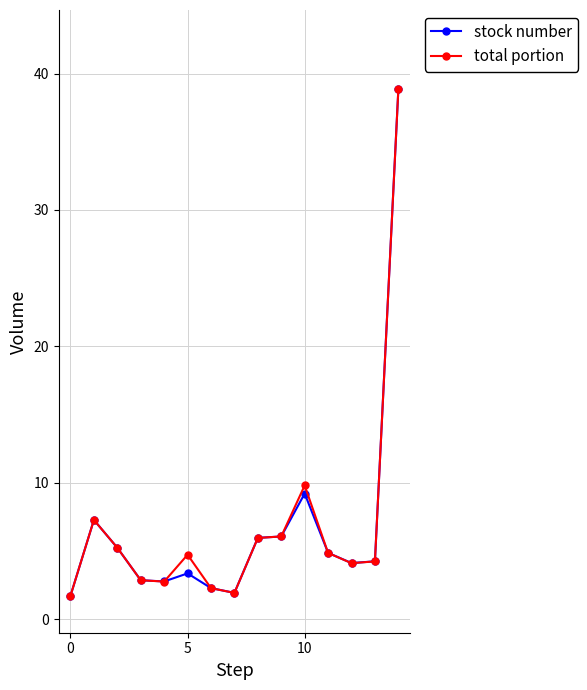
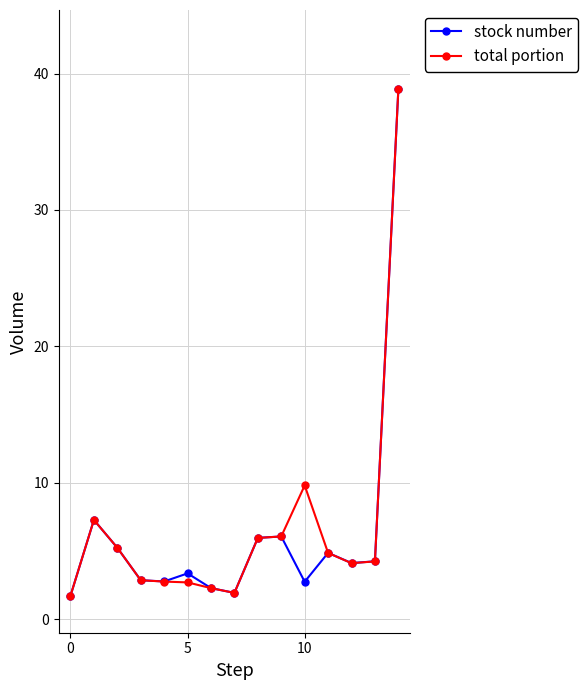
  {
    "stock number": {
      "5": 3.4,
-     "10": 9.2
+     "10": 2.7
    },
    "total portion": {
-     "5": 4.7,
+     "5": 2.7,
      "10": 9.8
    }
  }
